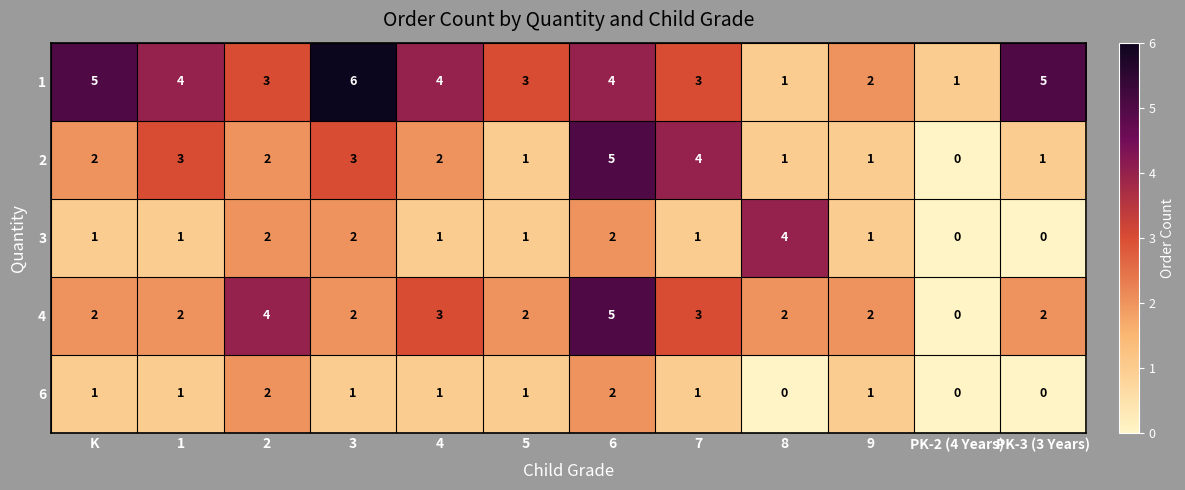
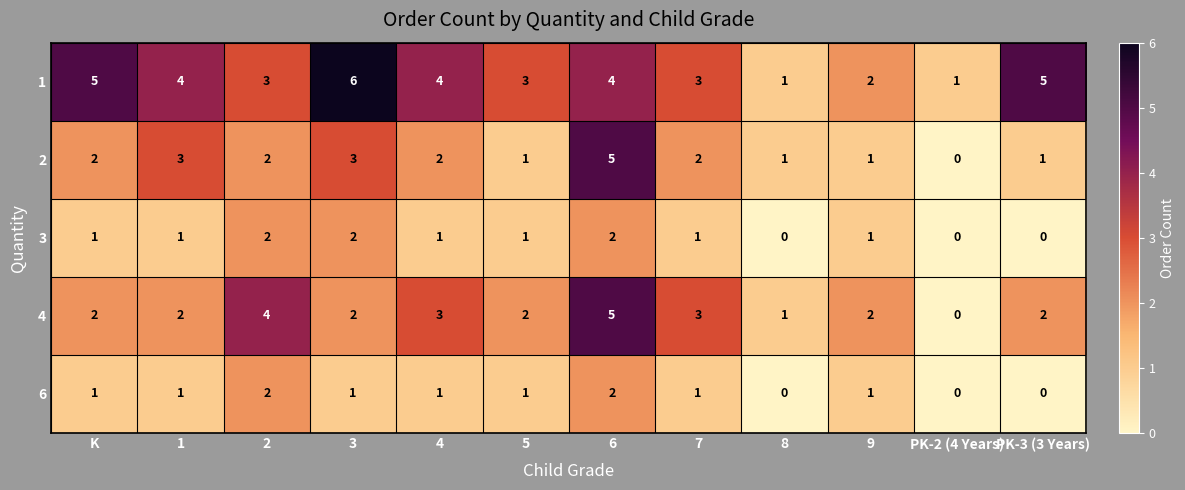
  {
    "1": {
      "K": 5,
      "1": 4,
      "2": 3,
      "3": 6,
      "4": 4,
      "5": 3,
      "6": 4,
      "7": 3,
      "8": 1,
      "9": 2,
      "PK-2 (4 Years)": 1,
      "PK-3 (3 Years)": 5
    },
    "2": {
      "K": 2,
      "1": 3,
      "2": 2,
      "3": 3,
      "4": 2,
      "5": 1,
      "6": 5,
-     "7": 4,
+     "7": 2,
      "8": 1,
      "9": 1,
      "PK-2 (4 Years)": 0,
      "PK-3 (3 Years)": 1
    },
    "3": {
      "K": 1,
      "1": 1,
      "2": 2,
      "3": 2,
      "4": 1,
      "5": 1,
      "6": 2,
      "7": 1,
-     "8": 4,
+     "8": 0,
      "9": 1,
      "PK-2 (4 Years)": 0,
      "PK-3 (3 Years)": 0
    },
    "4": {
      "K": 2,
      "1": 2,
      "2": 4,
      "3": 2,
      "4": 3,
      "5": 2,
      "6": 5,
      "7": 3,
-     "8": 2,
+     "8": 1,
      "9": 2,
      "PK-2 (4 Years)": 0,
      "PK-3 (3 Years)": 2
    },
    "6": {
      "K": 1,
      "1": 1,
      "2": 2,
      "3": 1,
      "4": 1,
      "5": 1,
      "6": 2,
      "7": 1,
      "8": 0,
      "9": 1,
      "PK-2 (4 Years)": 0,
      "PK-3 (3 Years)": 0
    }
  }
